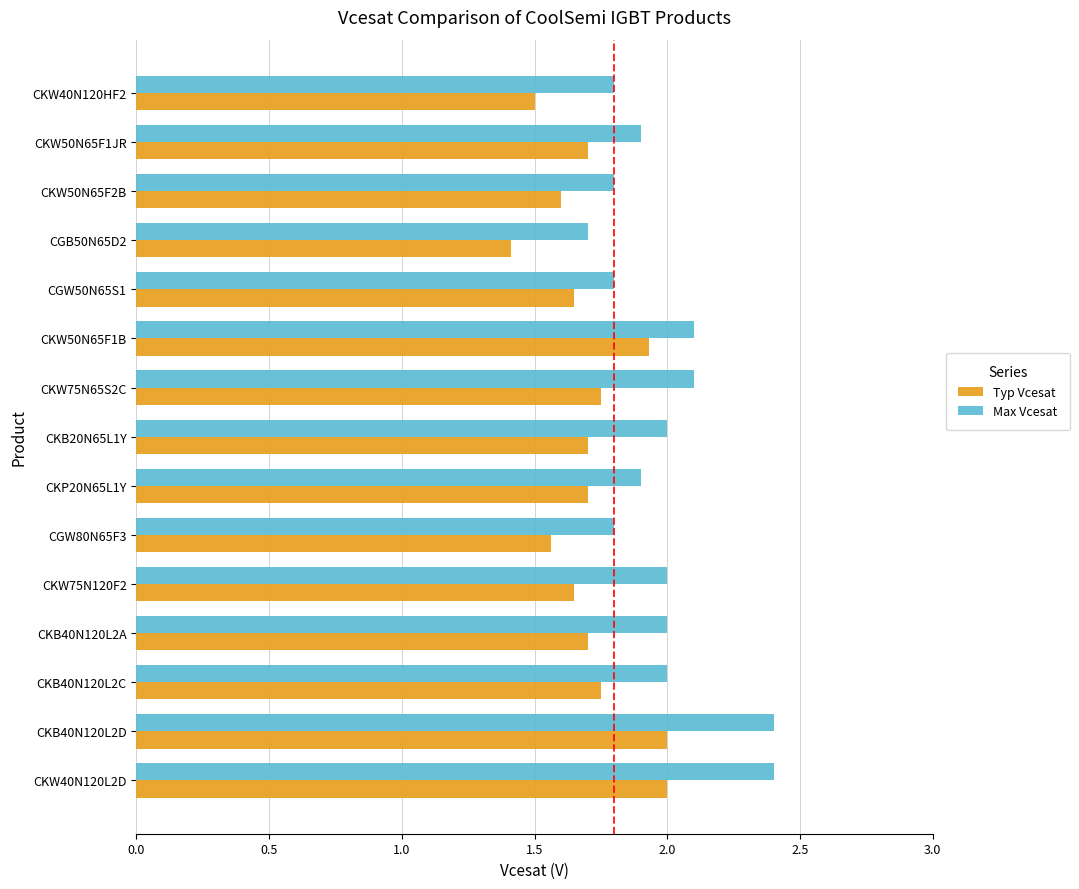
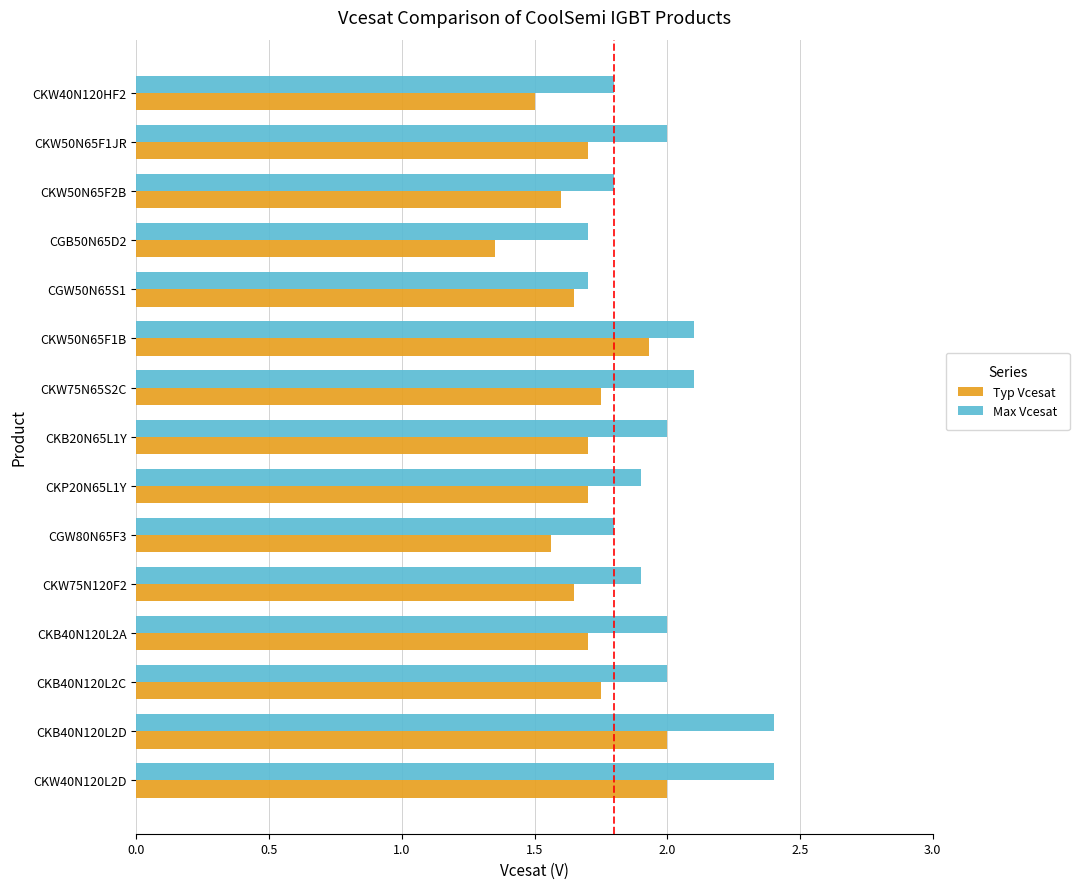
  {
    "Typ Vcesat": {
      "CKW40N120HF2": 1.50,
      "CKW50N65F1JR": 1.70,
      "CKW50N65F2B": 1.60,
-     "CGB50N65D2": 1.41,
+     "CGB50N65D2": 1.35,
      "CGW50N65S1": 1.65,
      "CKW50N65F1B": 1.93,
      "CKW75N65S2C": 1.75,
      "CKB20N65L1Y": 1.70,
      "CKP20N65L1Y": 1.70,
      "CGW80N65F3": 1.56,
      "CKW75N120F2": 1.65,
      "CKB40N120L2A": 1.70,
      "CKB40N120L2C": 1.75,
      "CKB40N120L2D": 2.00,
      "CKW40N120L2D": 2.00
    },
    "Max Vcesat": {
      "CKW40N120HF2": 1.8,
-     "CKW50N65F1JR": 1.9,
+     "CKW50N65F1JR": 2.0,
      "CKW50N65F2B": 1.8,
      "CGB50N65D2": 1.7,
-     "CGW50N65S1": 1.8,
+     "CGW50N65S1": 1.7,
      "CKW50N65F1B": 2.1,
      "CKW75N65S2C": 2.1,
      "CKB20N65L1Y": 2.0,
      "CKP20N65L1Y": 1.9,
      "CGW80N65F3": 1.8,
-     "CKW75N120F2": 2.0,
+     "CKW75N120F2": 1.9,
      "CKB40N120L2A": 2.0,
      "CKB40N120L2C": 2.0,
      "CKB40N120L2D": 2.4,
      "CKW40N120L2D": 2.4
    }
  }
